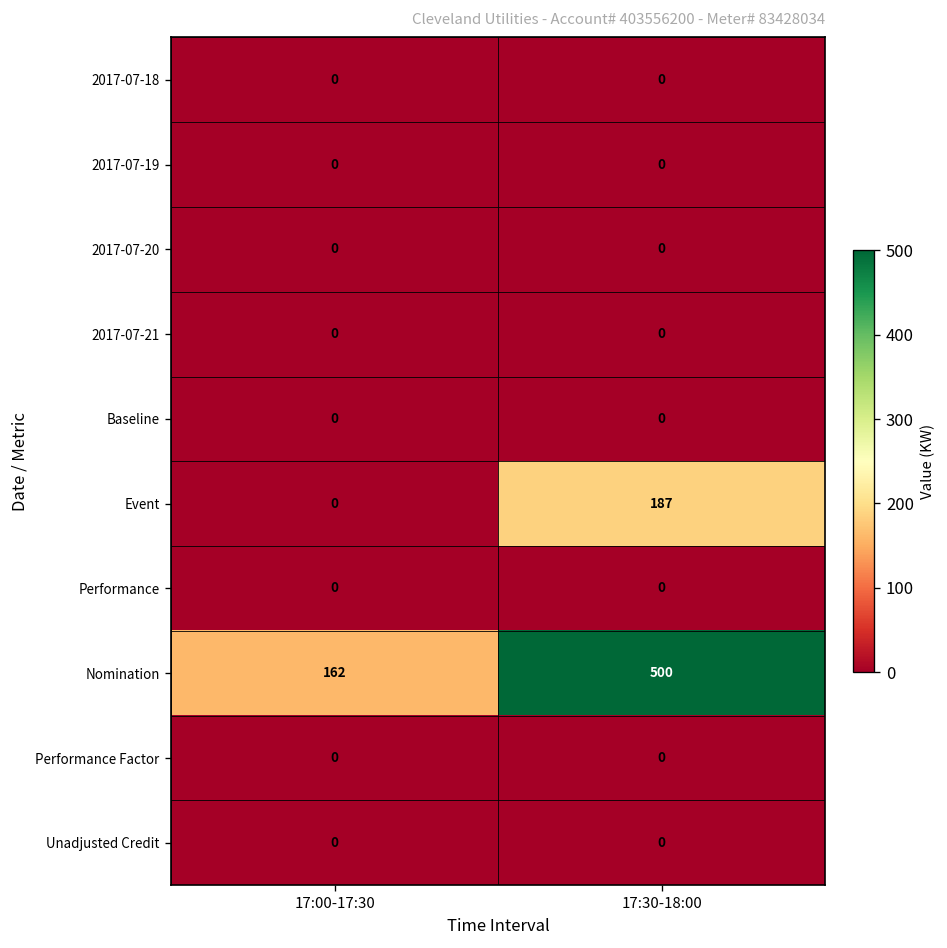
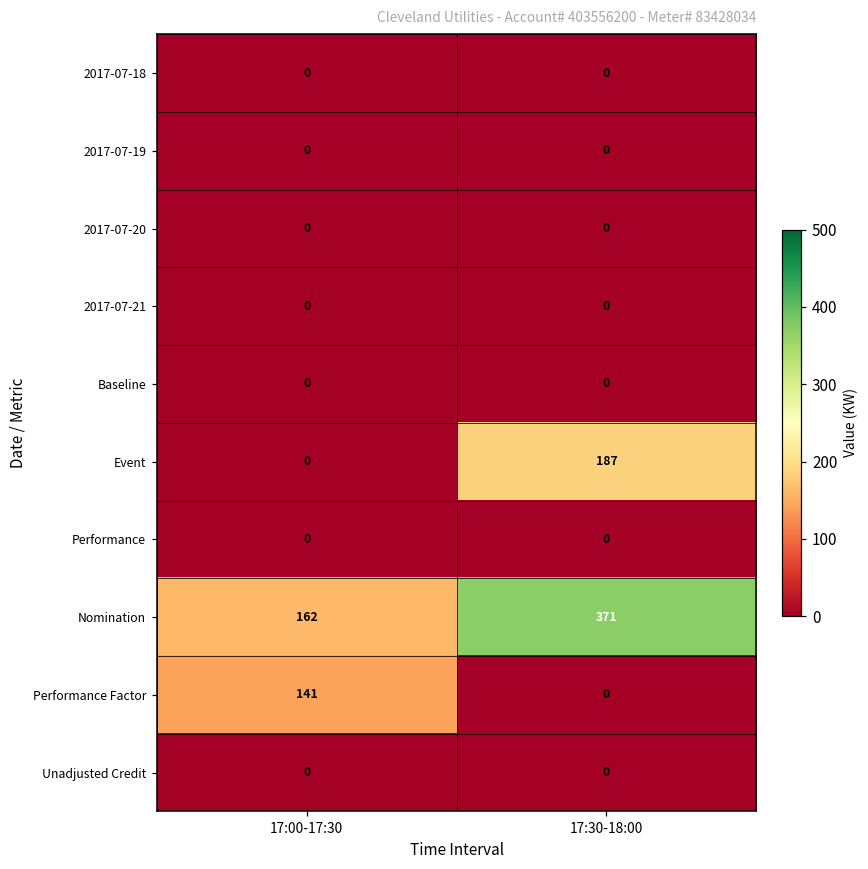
  {
    "2017-07-18": {
      "17:00-17:30": 0,
      "17:30-18:00": 0
    },
    "2017-07-19": {
      "17:00-17:30": 0,
      "17:30-18:00": 0
    },
    "2017-07-20": {
      "17:00-17:30": 0,
      "17:30-18:00": 0
    },
    "2017-07-21": {
      "17:00-17:30": 0,
      "17:30-18:00": 0
    },
    "Baseline": {
      "17:00-17:30": 0,
      "17:30-18:00": 0
    },
    "Event": {
      "17:00-17:30": 0,
      "17:30-18:00": 187
    },
    "Performance": {
      "17:00-17:30": 0,
      "17:30-18:00": 0
    },
    "Nomination": {
      "17:00-17:30": 162,
-     "17:30-18:00": 500
+     "17:30-18:00": 371
    },
    "Performance Factor": {
-     "17:00-17:30": 0,
+     "17:00-17:30": 141,
      "17:30-18:00": 0
    },
    "Unadjusted Credit": {
      "17:00-17:30": 0,
      "17:30-18:00": 0
    }
  }
